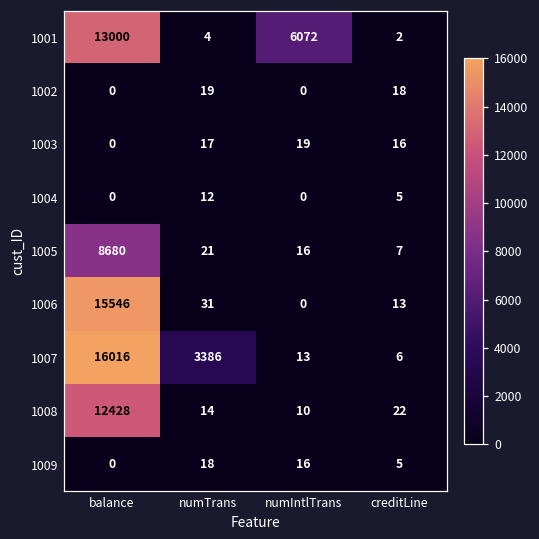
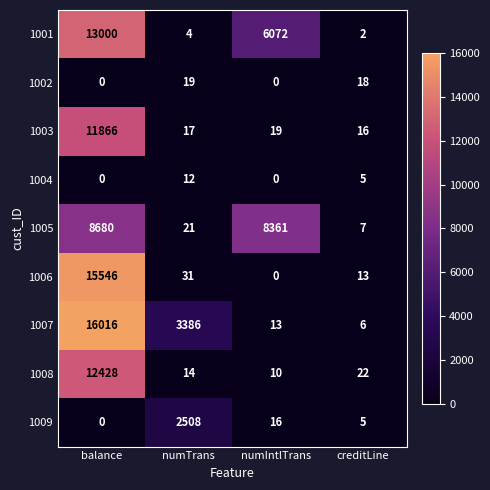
  {
    "1001": {
      "balance": 13000,
      "numTrans": 4,
      "numIntlTrans": 6072,
      "creditLine": 2
    },
    "1002": {
      "balance": 0,
      "numTrans": 19,
      "numIntlTrans": 0,
      "creditLine": 18
    },
    "1003": {
-     "balance": 0,
+     "balance": 11866,
      "numTrans": 17,
      "numIntlTrans": 19,
      "creditLine": 16
    },
    "1004": {
      "balance": 0,
      "numTrans": 12,
      "numIntlTrans": 0,
      "creditLine": 5
    },
    "1005": {
      "balance": 8680,
      "numTrans": 21,
-     "numIntlTrans": 16,
+     "numIntlTrans": 8361,
      "creditLine": 7
    },
    "1006": {
      "balance": 15546,
      "numTrans": 31,
      "numIntlTrans": 0,
      "creditLine": 13
    },
    "1007": {
      "balance": 16016,
      "numTrans": 3386,
      "numIntlTrans": 13,
      "creditLine": 6
    },
    "1008": {
      "balance": 12428,
      "numTrans": 14,
      "numIntlTrans": 10,
      "creditLine": 22
    },
    "1009": {
      "balance": 0,
-     "numTrans": 18,
+     "numTrans": 2508,
      "numIntlTrans": 16,
      "creditLine": 5
    }
  }
